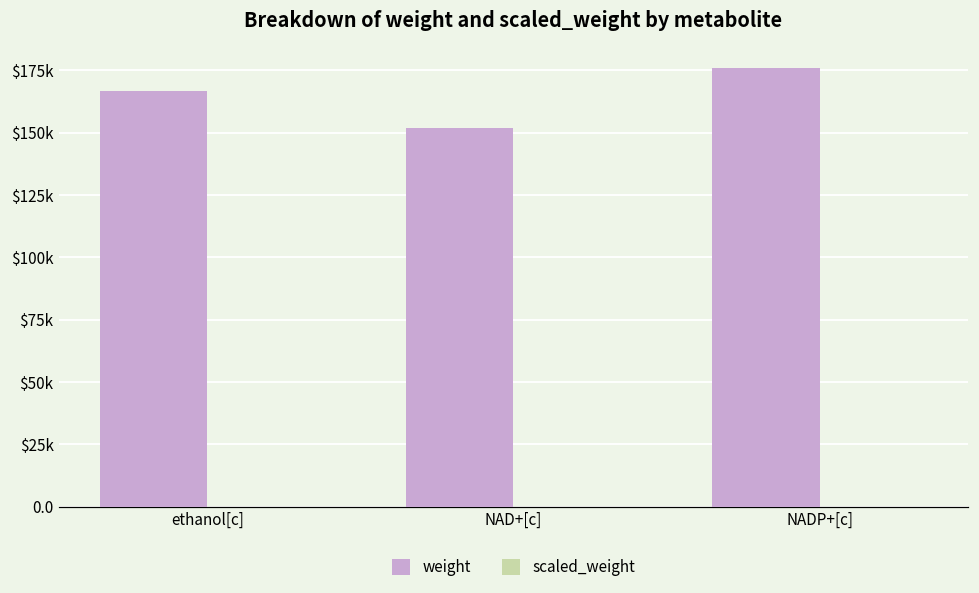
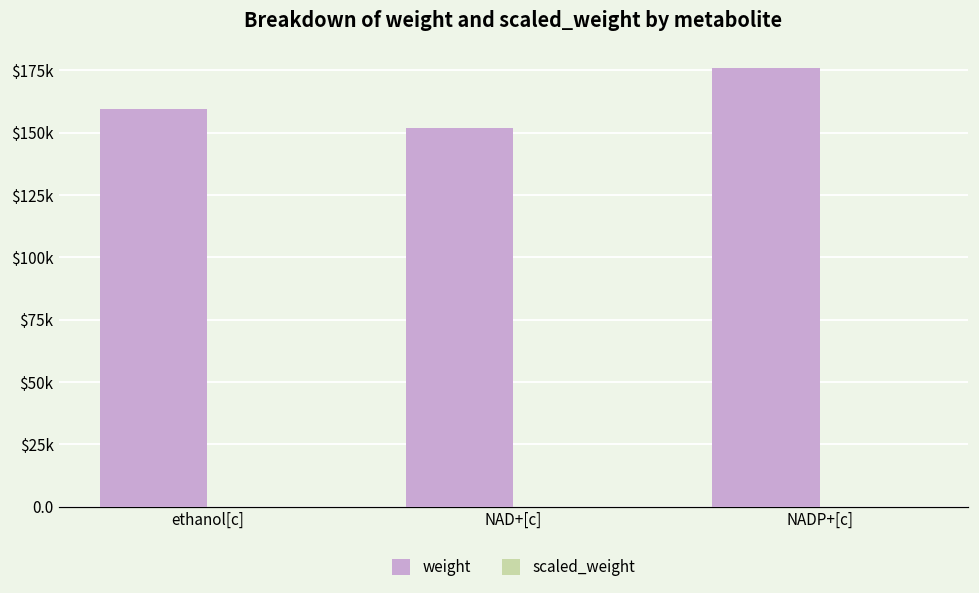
  {
    "weight": {
-     "ethanol[c]": "$167000",
+     "ethanol[c]": "$160000",
      "NAD+[c]": "$152000",
      "NADP+[c]": "$176000"
    }
  }
